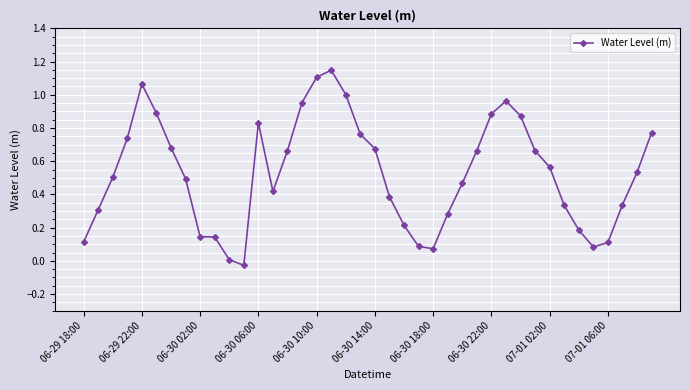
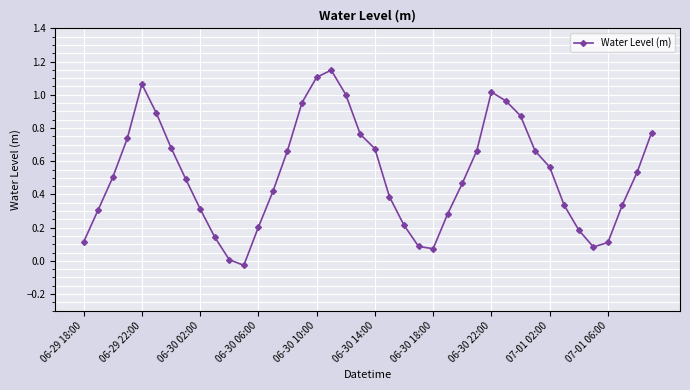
  {
    "06-29 18:00": 0.11,
    "06-29 22:00": 1.06,
-   "06-30 02:00": 0.15,
-   "06-30 06:00": 0.83,
+   "06-30 02:00": 0.31,
+   "06-30 06:00": 0.20,
    "06-30 10:00": 1.11,
    "06-30 14:00": 0.68,
    "06-30 18:00": 0.07,
-   "06-30 22:00": 0.88,
+   "06-30 22:00": 1.02,
    "07-01 02:00": 0.57,
    "07-01 06:00": 0.11
  }
